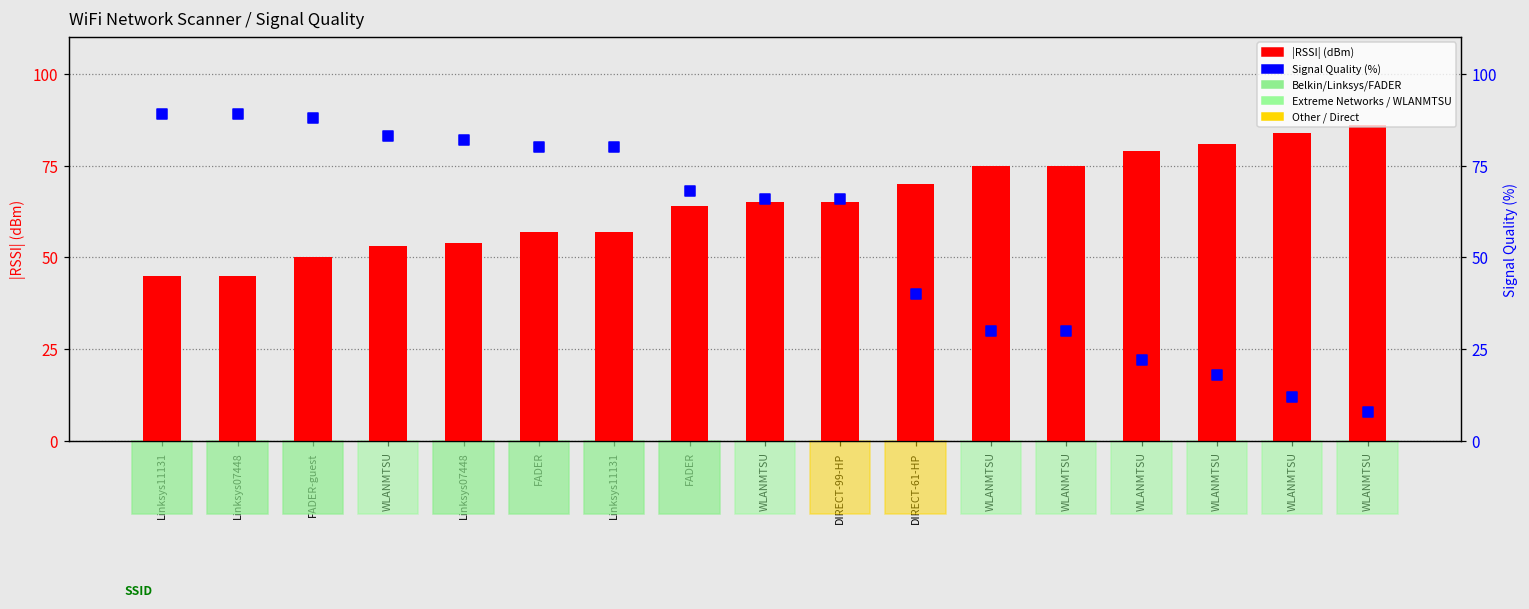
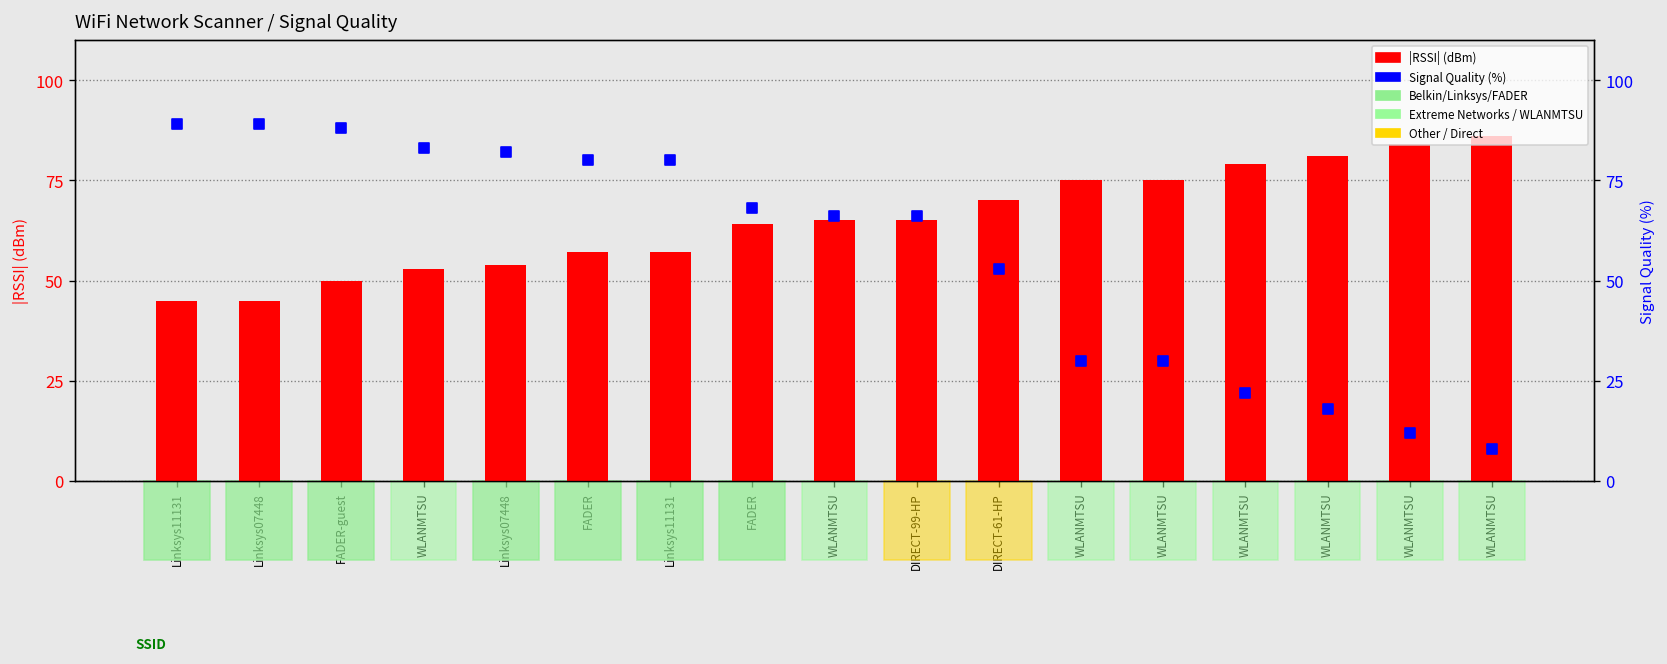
  {
    "Signal Quality (%)": {
-     "DIRECT-61-HP": 40
+     "DIRECT-61-HP": 53
    }
  }
